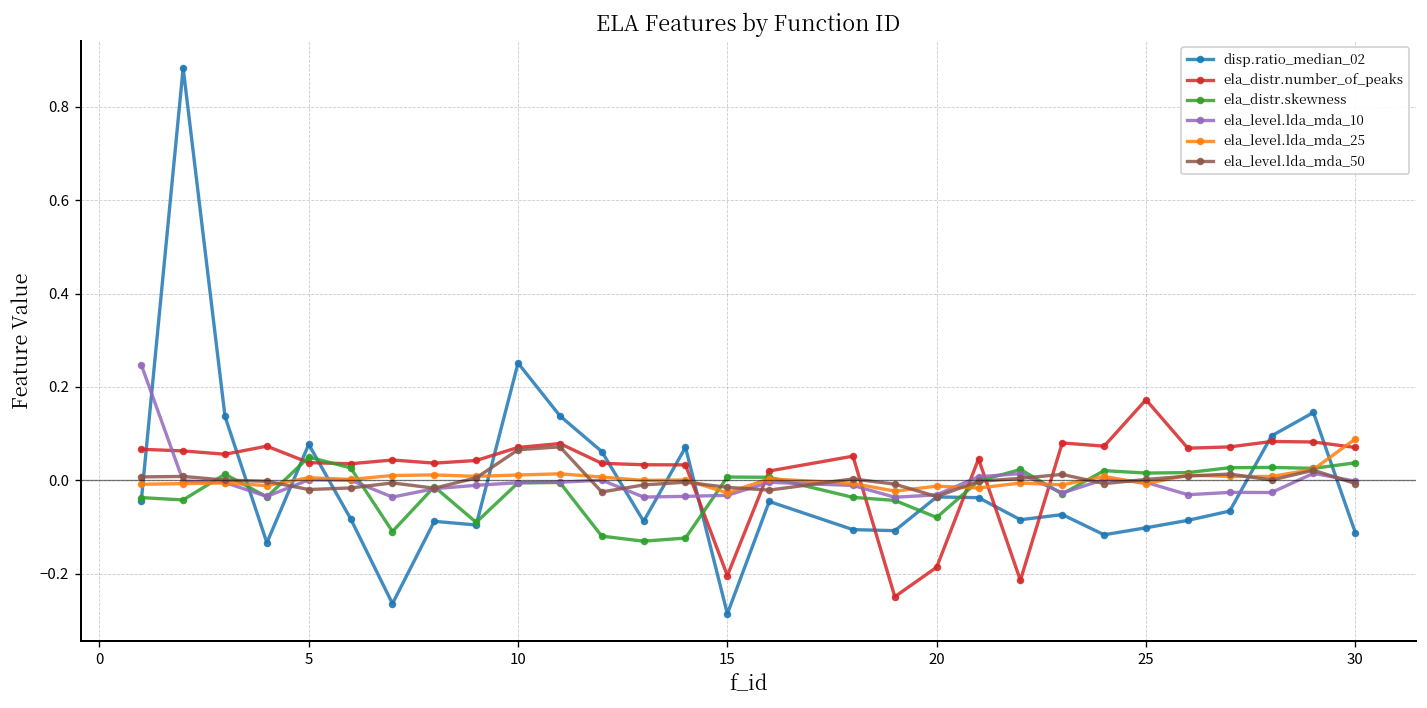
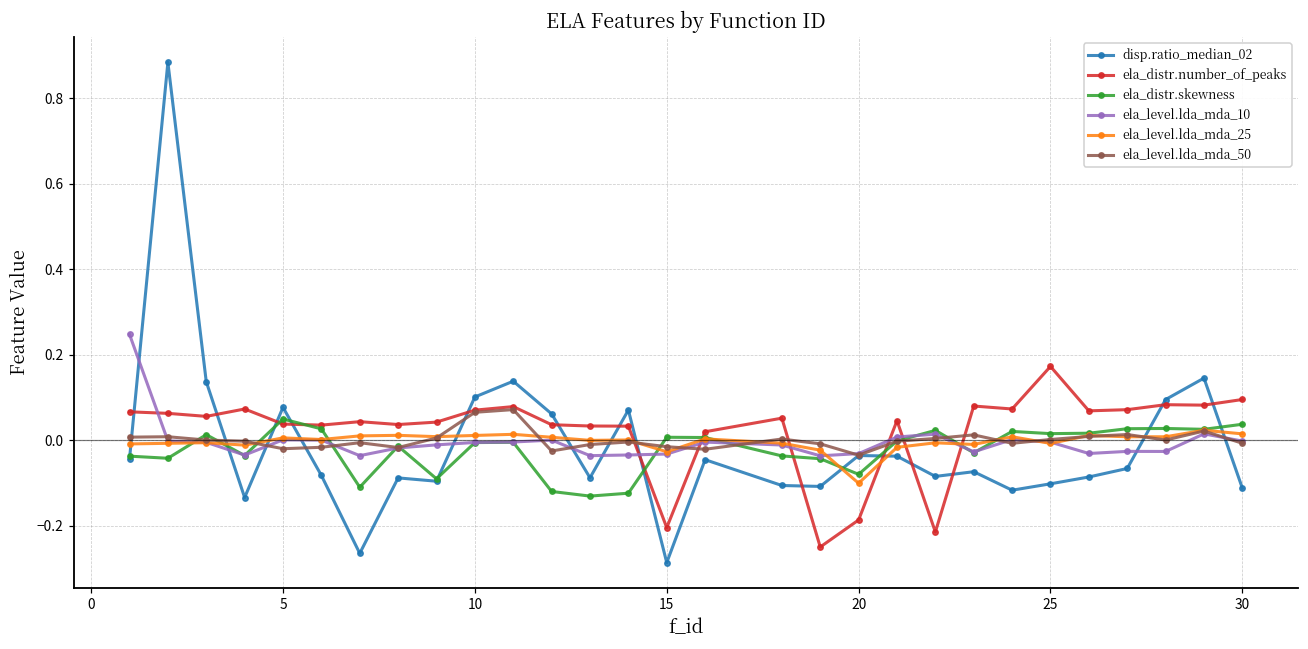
  {
    "disp.ratio_median_02": {
      "5": 0.08,
-     "10": 0.25,
+     "10": 0.10,
      "15": -0.29,
      "25": -0.10,
      "30": -0.11
    },
    "ela_distr.number_of_peaks": {
      "5": 0.04,
      "15": -0.20,
      "20": -0.19,
      "25": 0.17,
-     "30": 0.07
+     "30": 0.10
    },
    "ela_distr.skewness": {
      "5": 0.05,
      "15": 0.01,
      "20": -0.08,
      "25": 0.02,
      "30": 0.04
    },
    "ela_level.lda_mda_25": {
      "10": 0.01,
-     "20": -0.01,
-     "30": 0.09
+     "20": -0.10,
+     "30": 0.01
    },
    "ela_level.lda_mda_50": {
      "5": -0.02,
      "15": -0.02
    }
  }
